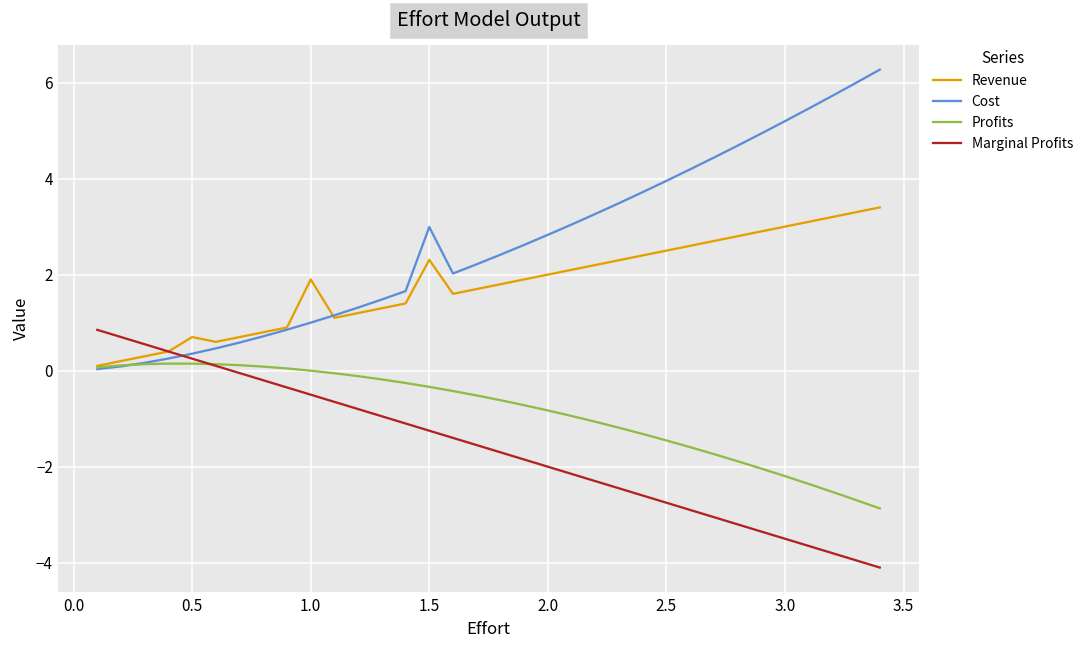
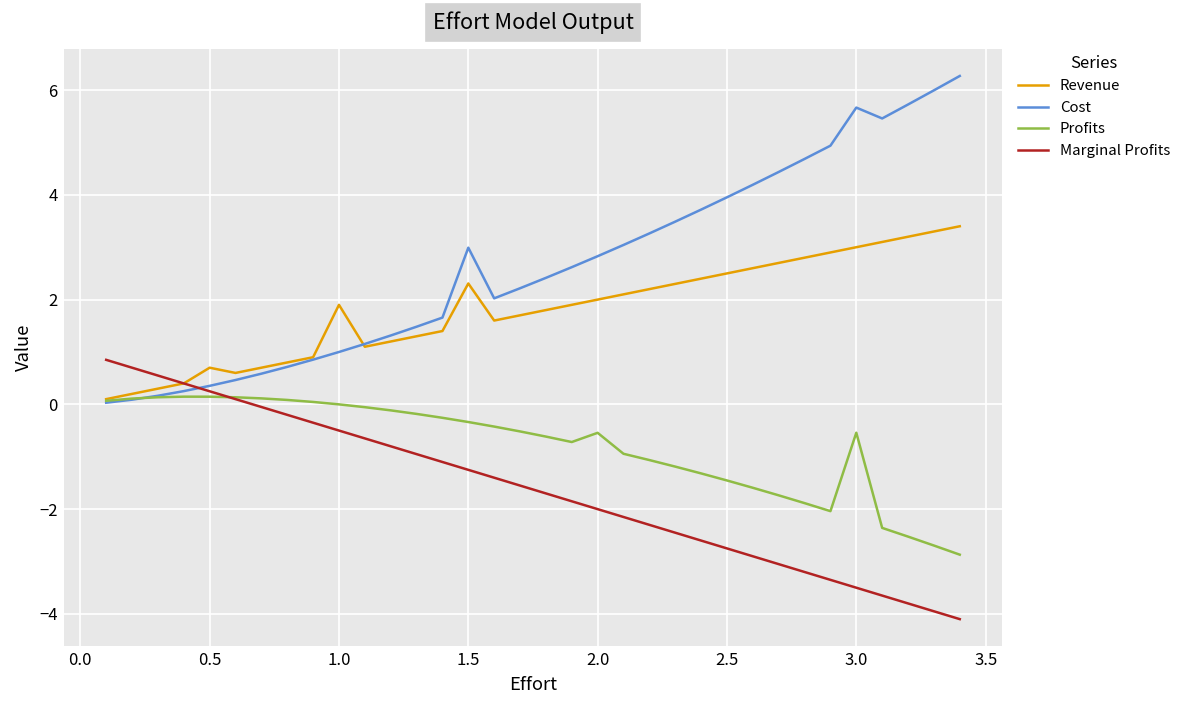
  {
    "Revenue": {
      "0.5": 0.7,
      "1.0": 1.9,
      "1.5": 2.3,
      "2.0": 2.0,
      "2.5": 2.5,
      "3.0": 3.0
    },
    "Cost": {
      "0.5": 0.4,
      "1.0": 1.0,
      "1.5": 3.0,
      "2.0": 2.8,
      "2.5": 4.0,
-     "3.0": 5.2
+     "3.0": 5.7
    },
    "Profits": {
      "0.5": 0.1,
      "1.0": 0.0,
      "1.5": -0.3,
-     "2.0": -0.8,
+     "2.0": -0.5,
      "2.5": -1.5,
-     "3.0": -2.2
+     "3.0": -0.5
    },
    "Marginal Profits": {
      "0.5": 0.3,
      "1.0": -0.5,
      "1.5": -1.3,
      "2.0": -2.0,
      "2.5": -2.8,
      "3.0": -3.5
    }
  }
